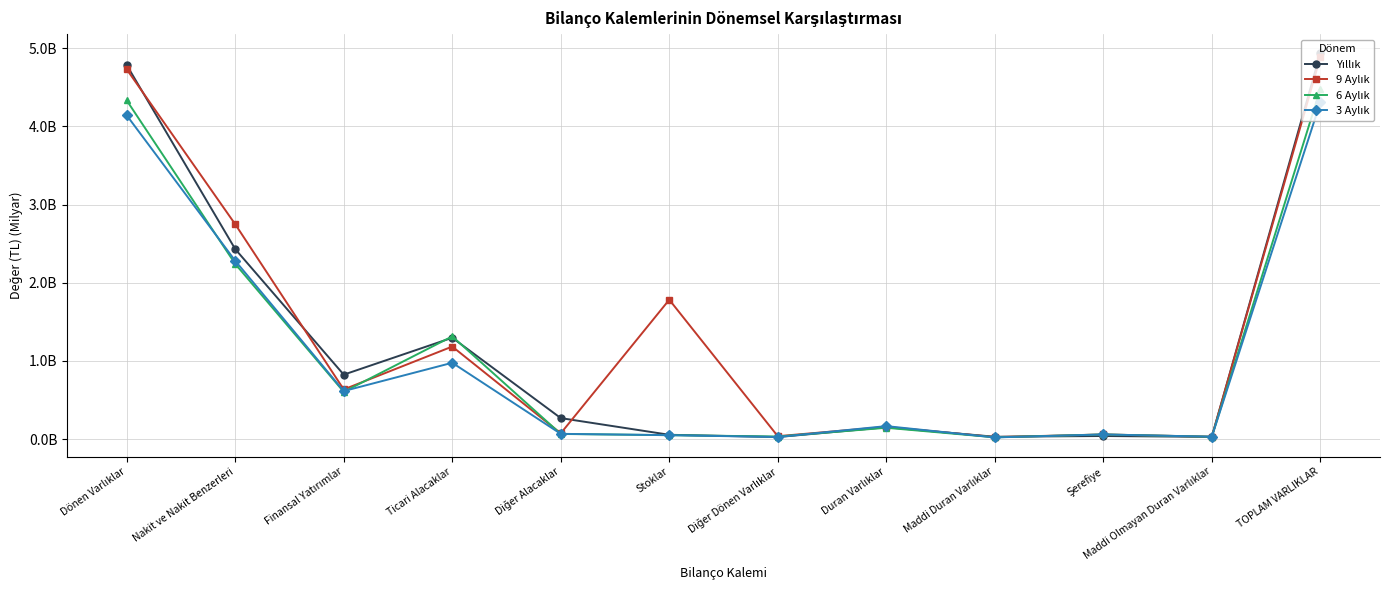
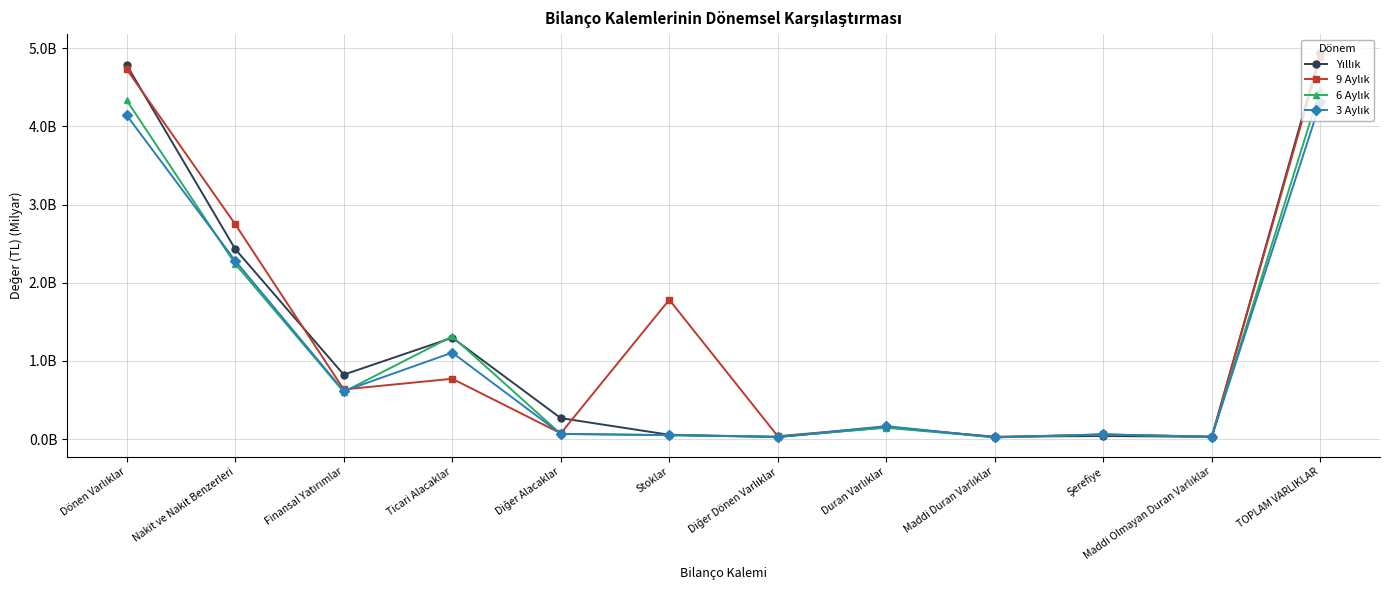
  {
    "Yıllık": {
      "Dönen Varlıklar": 4800000000,
      "Nakit ve Nakit Benzerleri": 2400000000,
      "Finansal Yatırımlar": 800000000,
      "Diğer Alacaklar": 300000000
    },
    "9 Aylık": {
      "Dönen Varlıklar": 4700000000,
      "Nakit ve Nakit Benzerleri": 2700000000,
-     "Ticari Alacaklar": 1200000000,
+     "Ticari Alacaklar": 800000000,
      "Stoklar": 1800000000
    },
    "6 Aylık": {
      "Dönen Varlıklar": 4300000000,
      "Nakit ve Nakit Benzerleri": 2200000000
    },
    "3 Aylık": {
      "Dönen Varlıklar": 4100000000,
      "Nakit ve Nakit Benzerleri": 2300000000,
-     "Ticari Alacaklar": 1000000000
+     "Ticari Alacaklar": 1100000000
    }
  }
